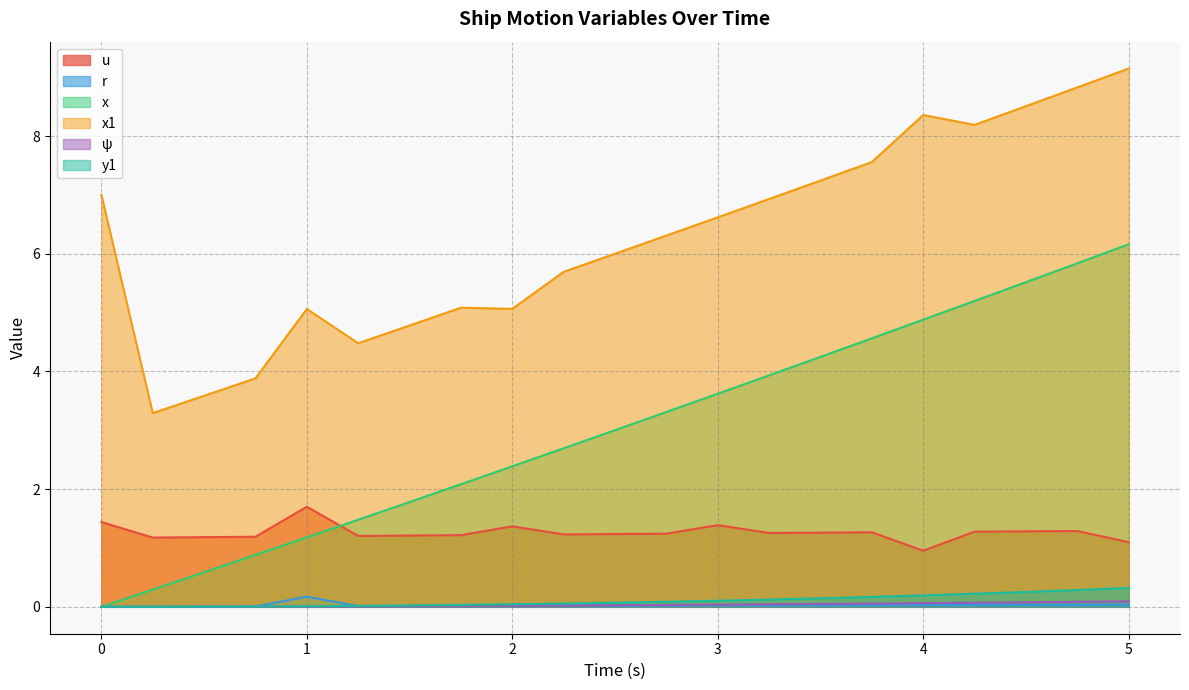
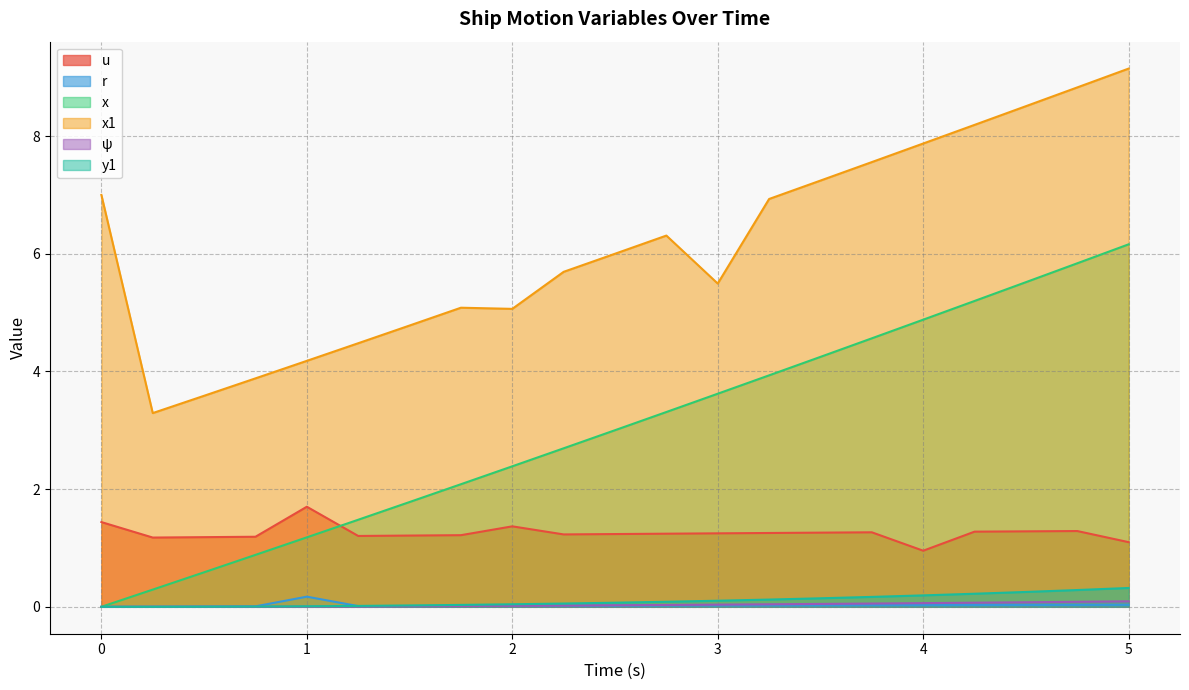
  {
    "u": {
      "0": 1.4,
      "1": 1.7,
      "2": 1.4,
-     "3": 1.4,
+     "3": 1.2,
      "4": 1.0,
      "5": 1.1
    },
    "r": {
      "1": 0.2,
      "5": 0.0
    },
    "x1": {
      "0": 7.0,
-     "1": 5.1,
+     "1": 4.2,
      "2": 5.1,
-     "3": 6.6,
-     "4": 8.4,
+     "3": 5.5,
+     "4": 7.9,
      "5": 9.1
    },
    "ψ": {
      "5": 0.1
    }
  }
